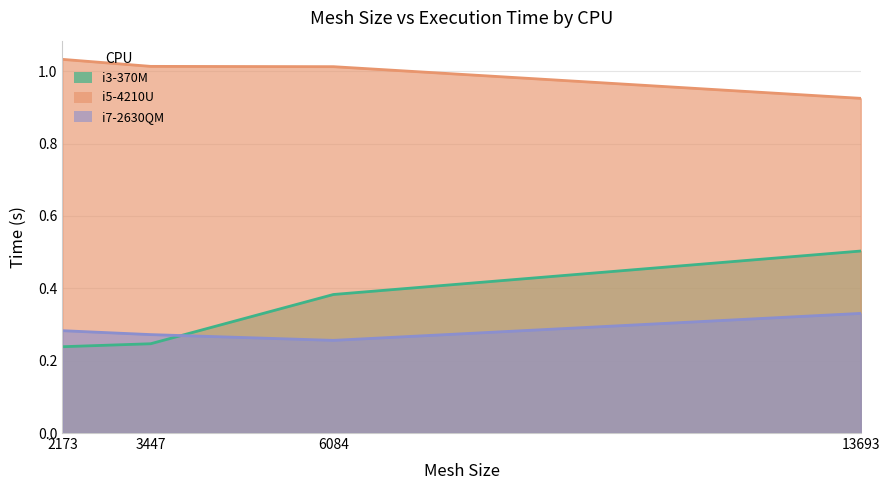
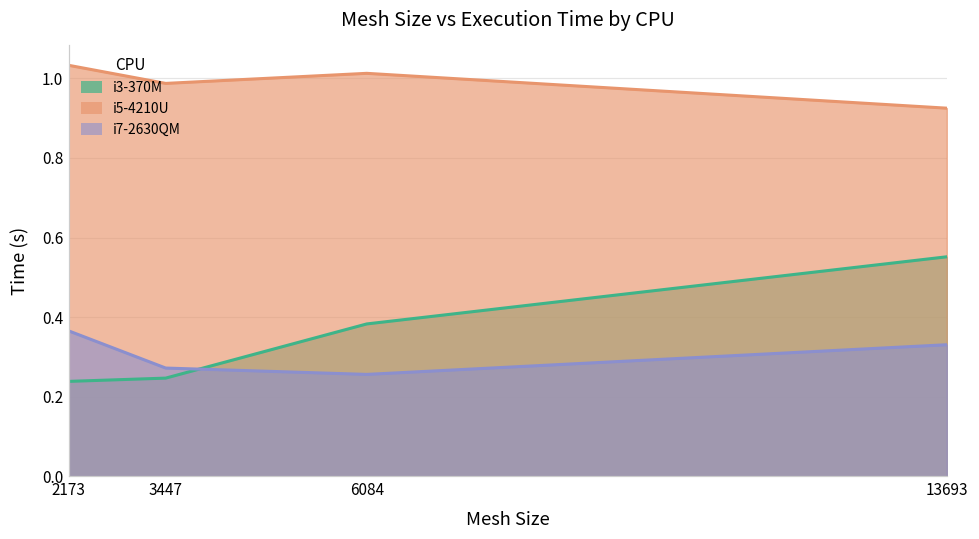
  {
    "i3-370M": {
      "2173": 0.24,
      "3447": 0.25,
      "6084": 0.38,
-     "13693": 0.50
+     "13693": 0.55
    },
    "i5-4210U": {
      "2173": 1.03,
-     "3447": 1.01,
+     "3447": 0.99,
      "6084": 1.01,
      "13693": 0.93
    },
    "i7-2630QM": {
-     "2173": 0.28,
+     "2173": 0.37,
      "3447": 0.27,
      "6084": 0.26,
      "13693": 0.33
    }
  }
